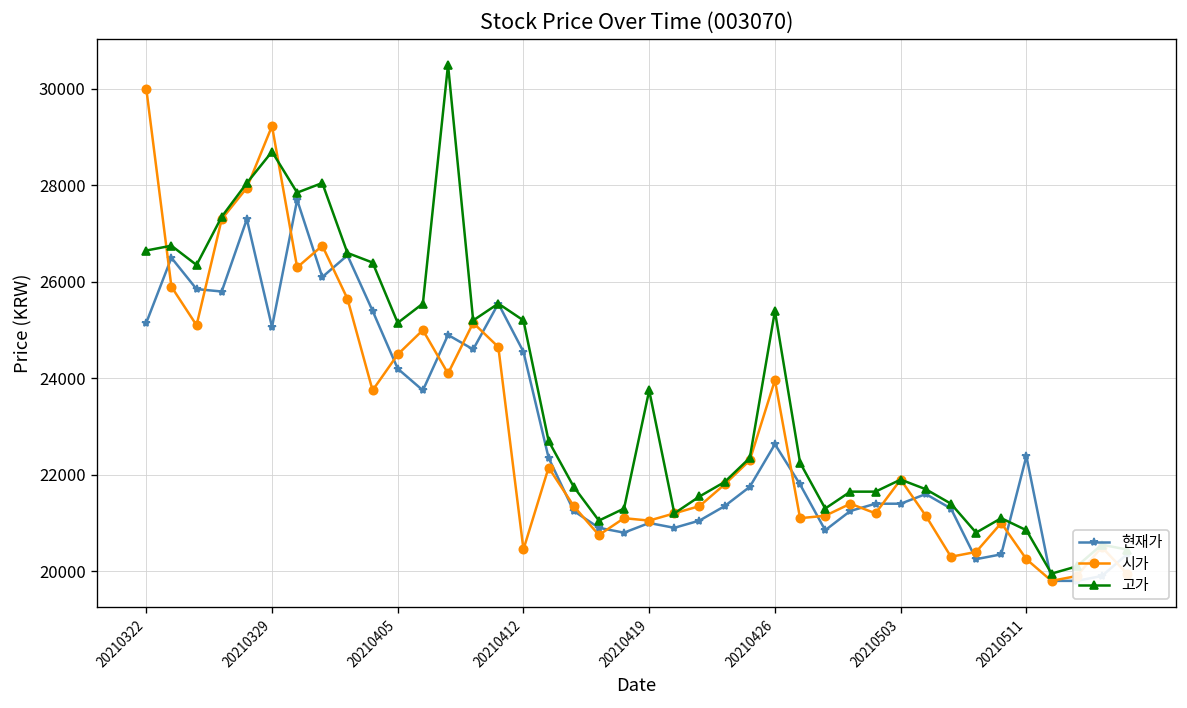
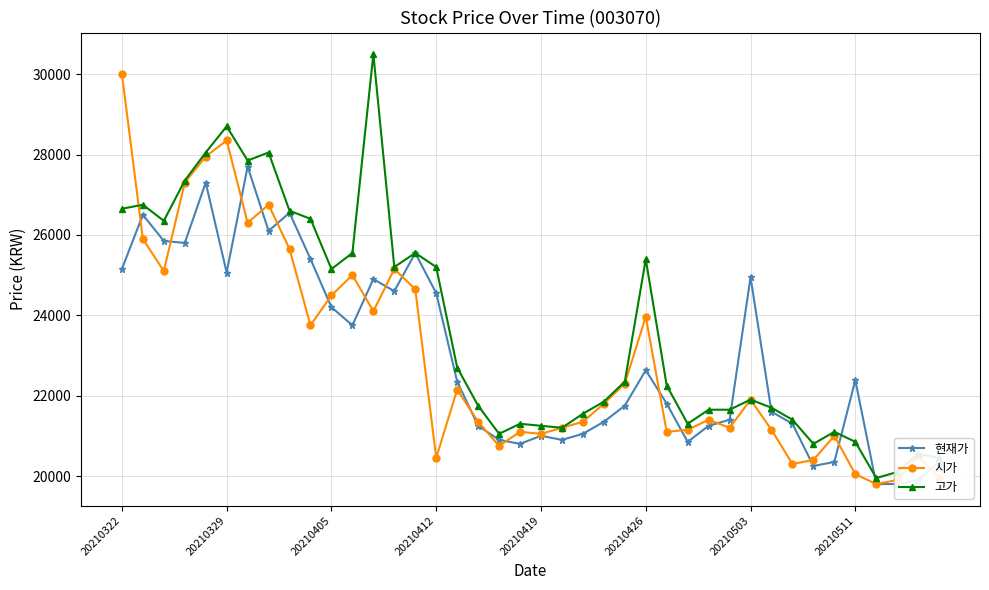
  {
    "현재가": {
      "20210322": 25200,
      "20210329": 25100,
      "20210405": 24200,
      "20210412": 24600,
      "20210426": 22600,
-     "20210503": 21400,
+     "20210503": 24900,
      "20210511": 22400
    },
    "시가": {
      "20210322": 30000,
-     "20210329": 29200,
+     "20210329": 28400,
      "20210405": 24500,
      "20210412": 20500,
      "20210426": 24000,
-     "20210511": 20300
+     "20210511": 20000
    },
    "고가": {
      "20210322": 26700,
      "20210329": 28700,
      "20210405": 25200,
      "20210412": 25200,
-     "20210419": 23800,
+     "20210419": 21300,
      "20210426": 25400,
      "20210511": 20900
    }
  }
